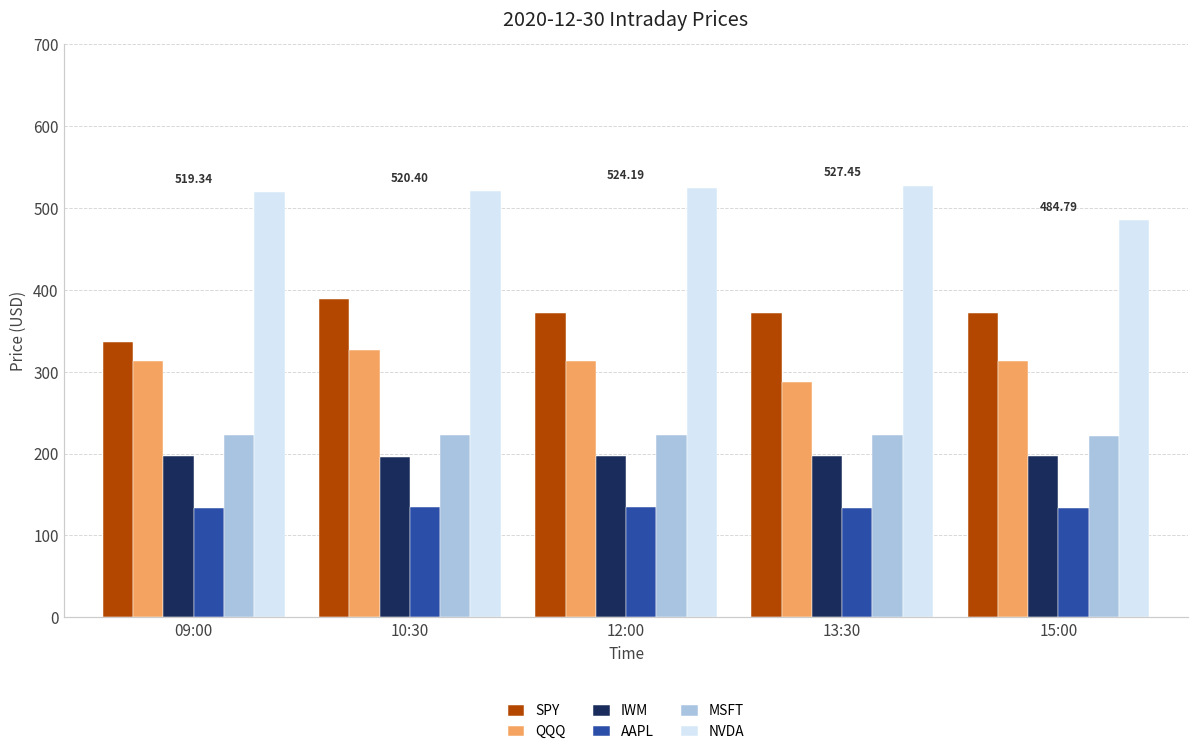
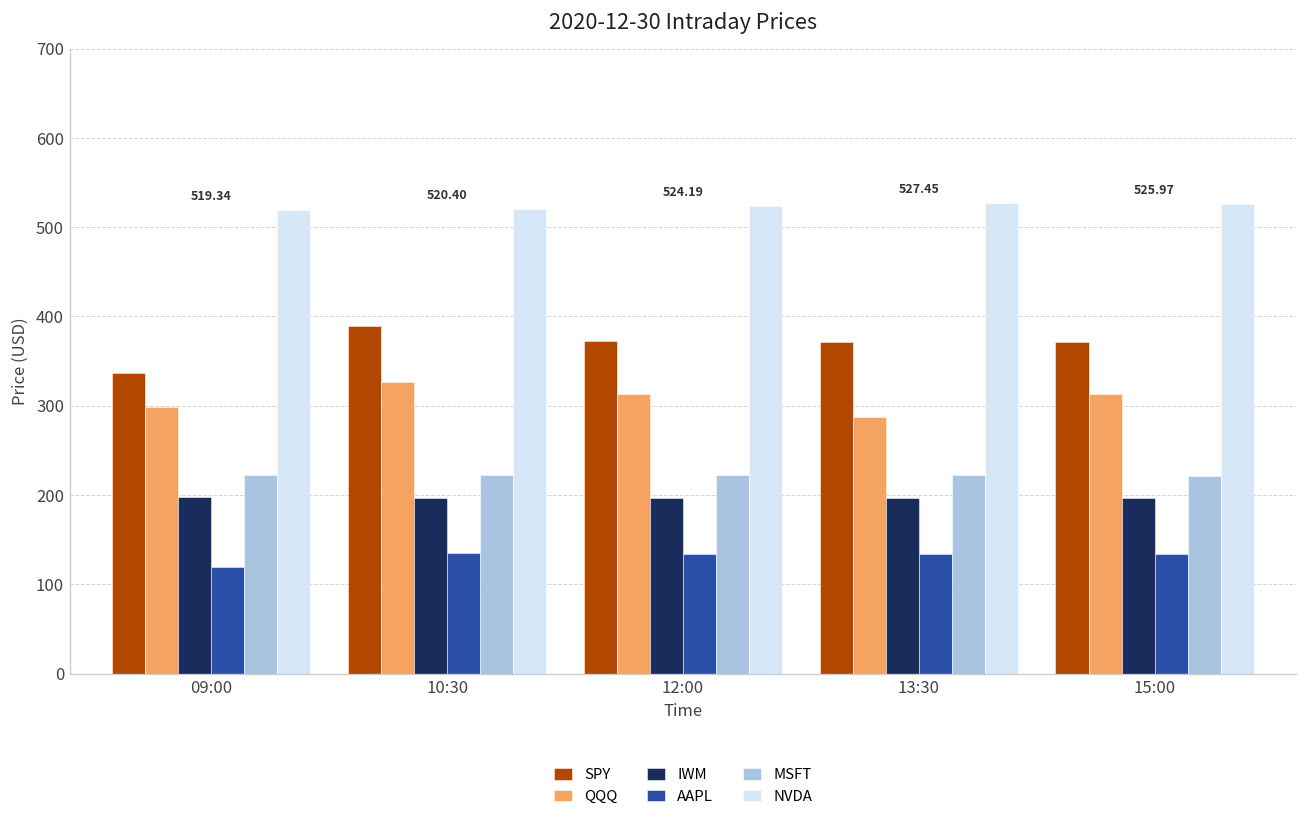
  {
    "SPY": {
      "09:00": 340,
      "10:30": 390,
      "12:00": 370,
      "13:30": 370,
      "15:00": 370
    },
    "QQQ": {
-     "09:00": 310,
+     "09:00": 300,
      "10:30": 330,
      "12:00": 310,
      "13:30": 290,
      "15:00": 310
    },
    "IWM": {
      "09:00": 200,
      "10:30": 200,
      "12:00": 200,
      "13:30": 200,
      "15:00": 200
    },
    "AAPL": {
-     "09:00": 130,
+     "09:00": 120,
      "10:30": 140,
      "12:00": 130,
      "13:30": 130,
      "15:00": 130
    },
    "MSFT": {
      "09:00": 220,
      "10:30": 220,
      "12:00": 220,
      "13:30": 220,
      "15:00": 220
    },
    "NVDA": {
-     "15:00": 484.79
+     "15:00": 525.97
    }
  }
